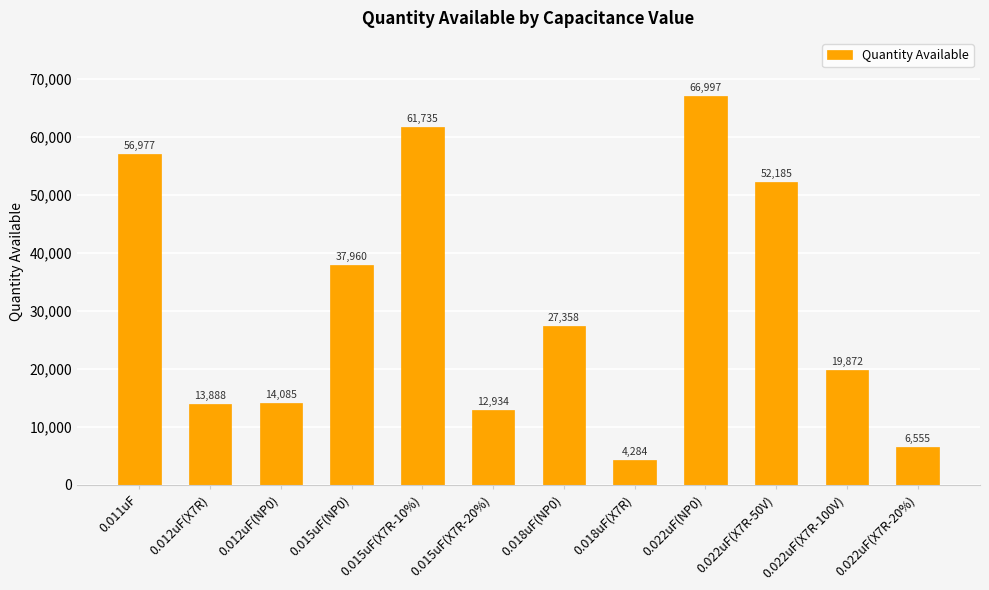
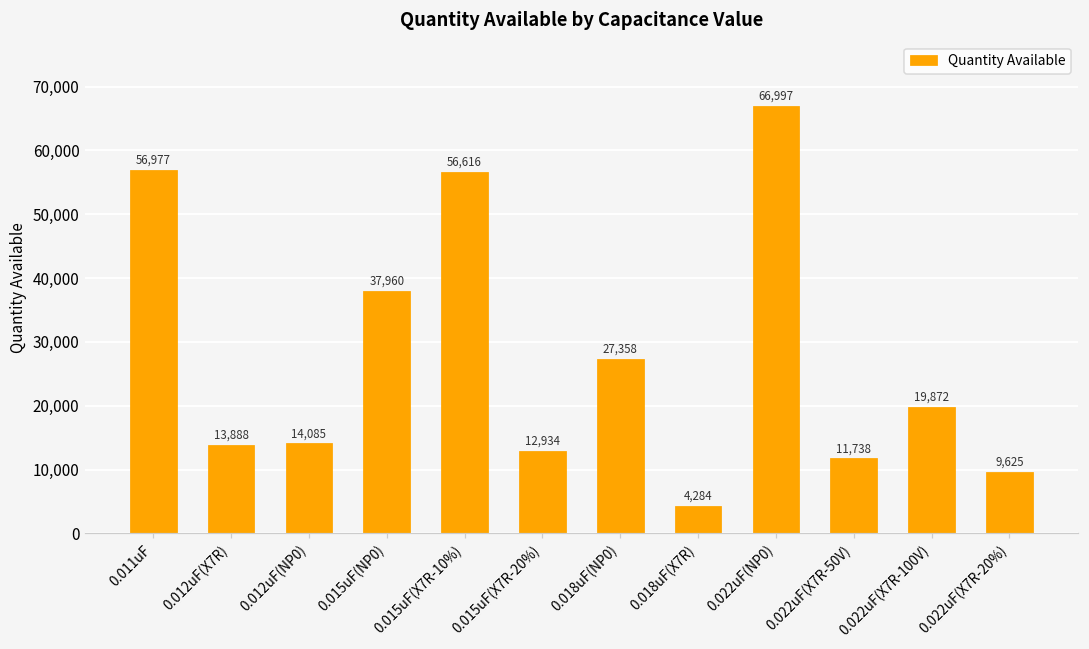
  {
    "0.011uF": "56,977",
    "0.012uF(X7R)": "13,888",
    "0.012uF(NP0)": "14,085",
    "0.015uF(NP0)": "37,960",
-   "0.015uF(X7R-10%)": "61,735",
+   "0.015uF(X7R-10%)": "56,616",
    "0.015uF(X7R-20%)": "12,934",
    "0.018uF(NP0)": "27,358",
    "0.018uF(X7R)": "4,284",
    "0.022uF(NP0)": "66,997",
-   "0.022uF(X7R-50V)": "52,185",
+   "0.022uF(X7R-50V)": "11,738",
    "0.022uF(X7R-100V)": "19,872",
-   "0.022uF(X7R-20%)": "6,555"
+   "0.022uF(X7R-20%)": "9,625"
  }
